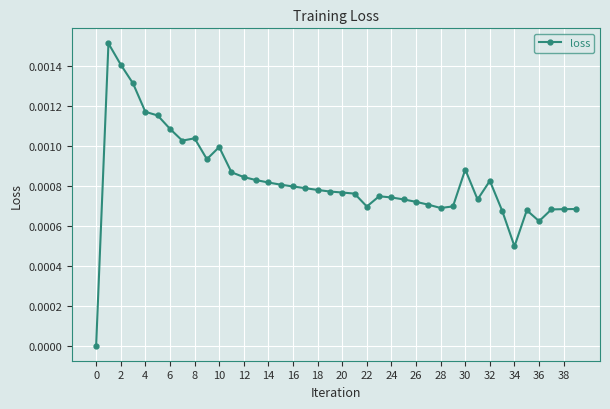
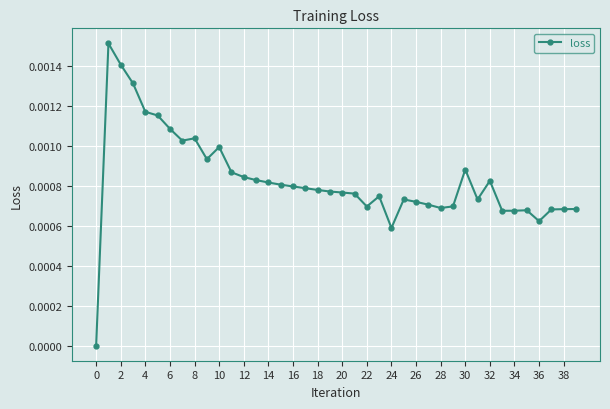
  {
    "0": 0.00000,
    "2": 0.00141,
    "4": 0.00117,
    "6": 0.00109,
    "8": 0.00104,
    "10": 0.00099,
    "12": 0.00084,
    "14": 0.00082,
    "16": 0.00080,
    "18": 0.00078,
    "20": 0.00077,
    "22": 0.00070,
-   "24": 0.00074,
+   "24": 0.00059,
    "26": 0.00072,
    "28": 0.00069,
    "30": 0.00088,
    "32": 0.00083,
-   "34": 0.00050,
+   "34": 0.00068,
    "36": 0.00062,
    "38": 0.00068
  }
